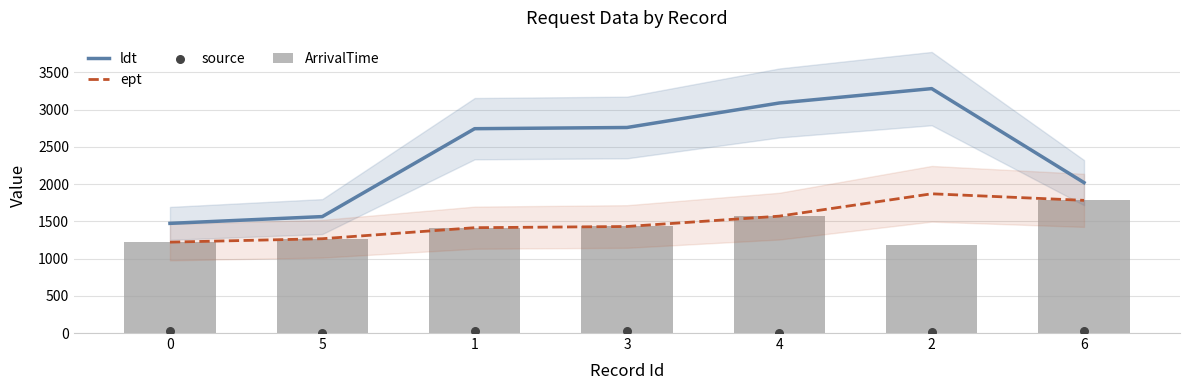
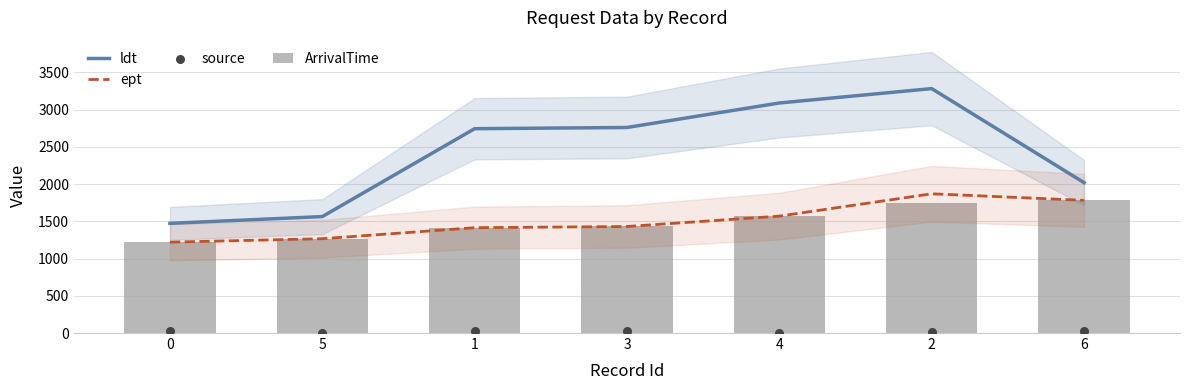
  {
    "ArrivalTime": {
      "0": 1200,
      "5": 1300,
      "1": 1400,
      "3": 1400,
      "4": 1600,
-     "2": 1200,
+     "2": 1700,
      "6": 1800
    }
  }
